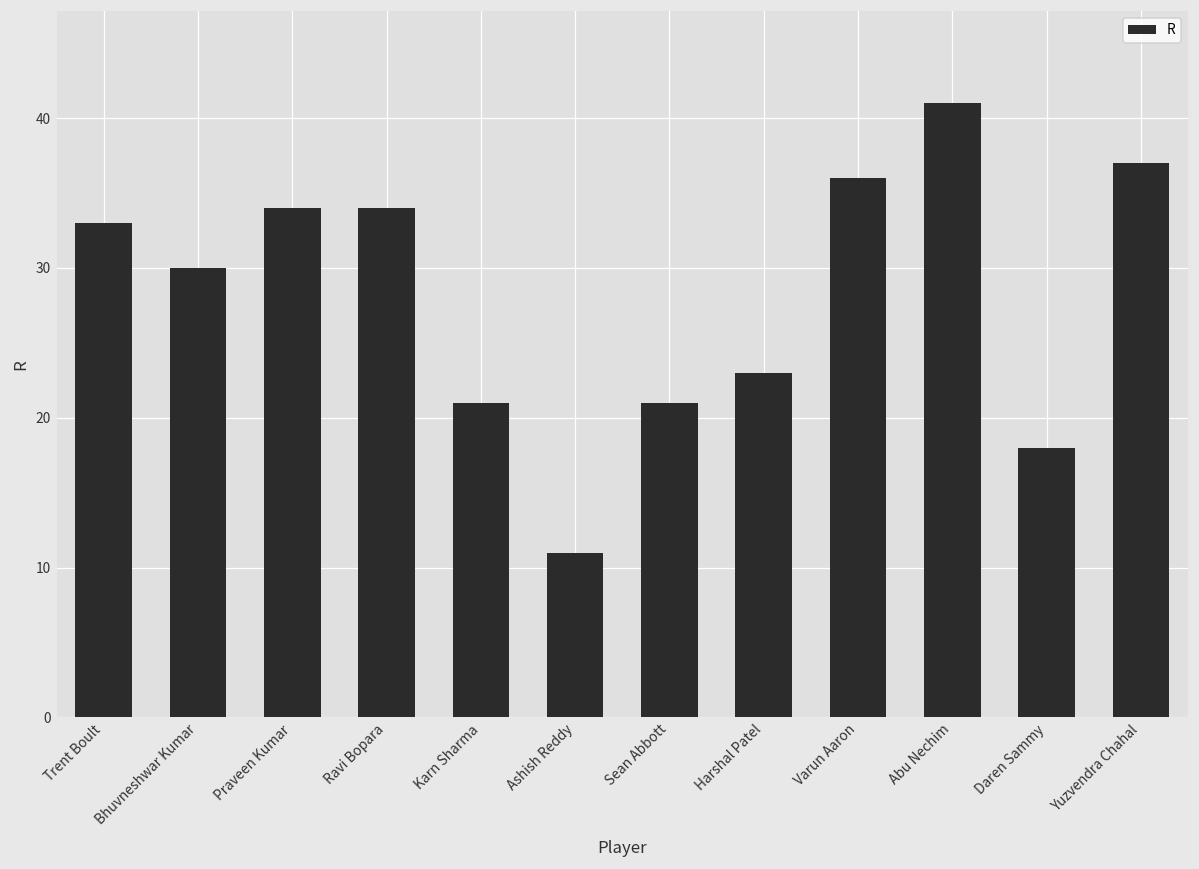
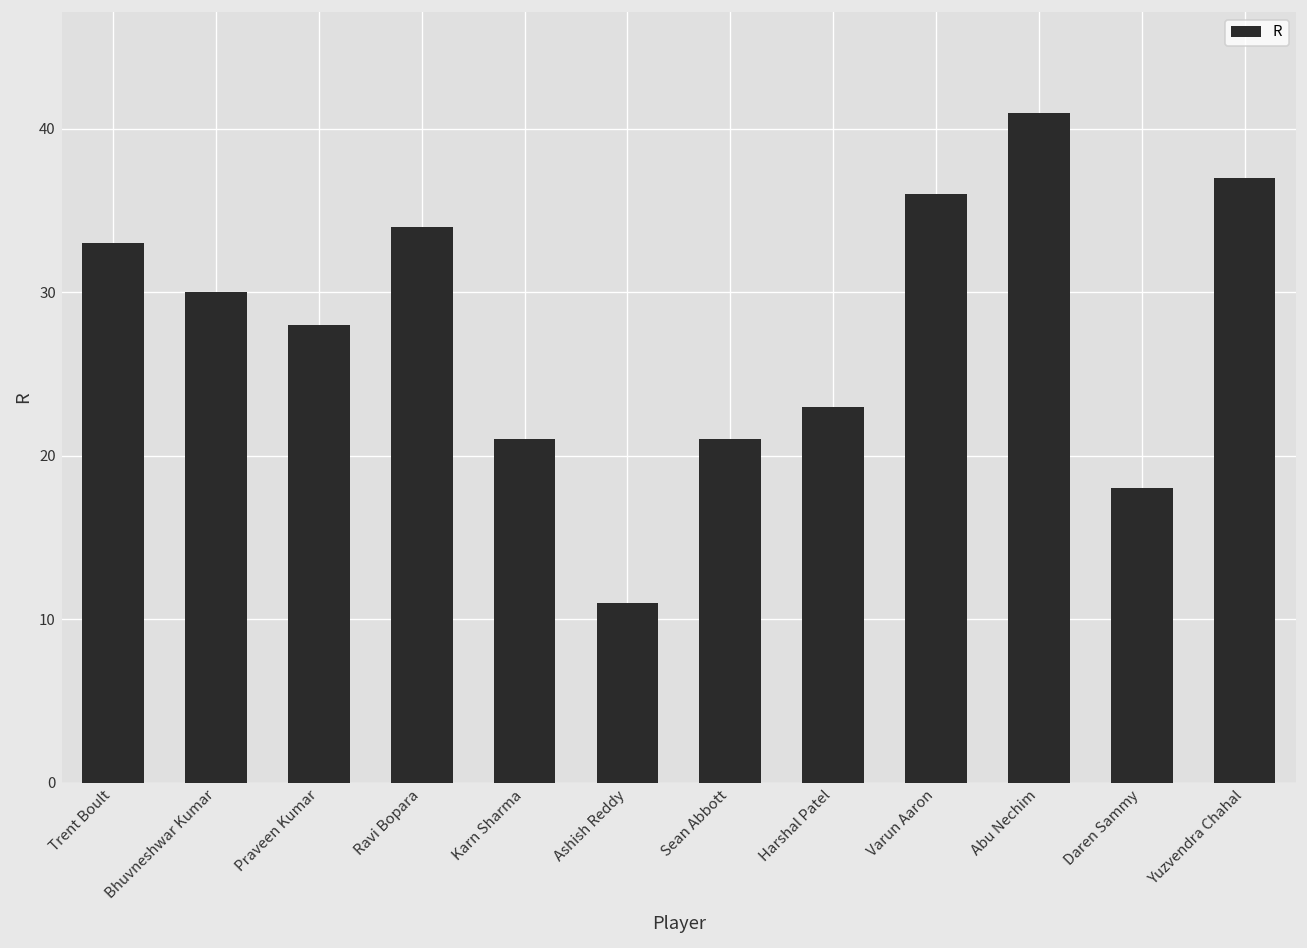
  {
    "Trent Boult": 33,
    "Bhuvneshwar Kumar": 30,
-   "Praveen Kumar": 34,
+   "Praveen Kumar": 28,
    "Ravi Bopara": 34,
    "Karn Sharma": 21,
    "Ashish Reddy": 11,
    "Sean Abbott": 21,
    "Harshal Patel": 23,
    "Varun Aaron": 36,
    "Abu Nechim": 41,
    "Daren Sammy": 18,
    "Yuzvendra Chahal": 37
  }
